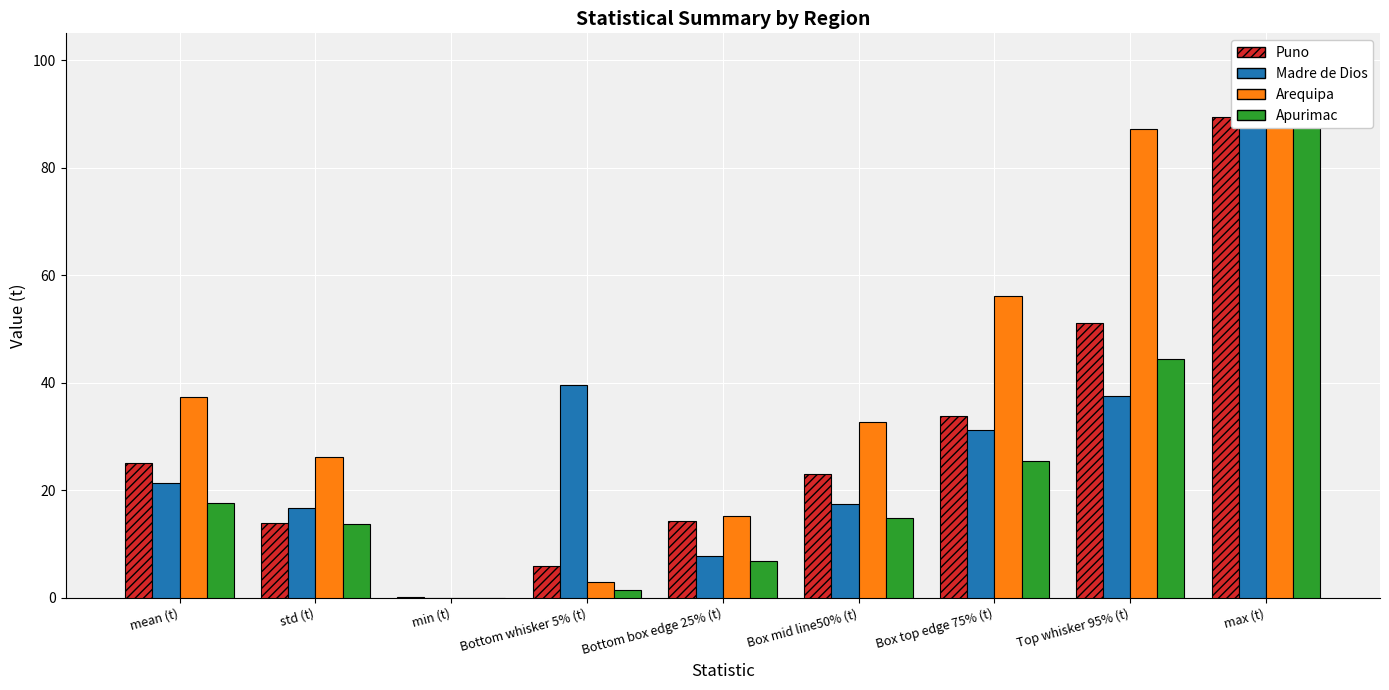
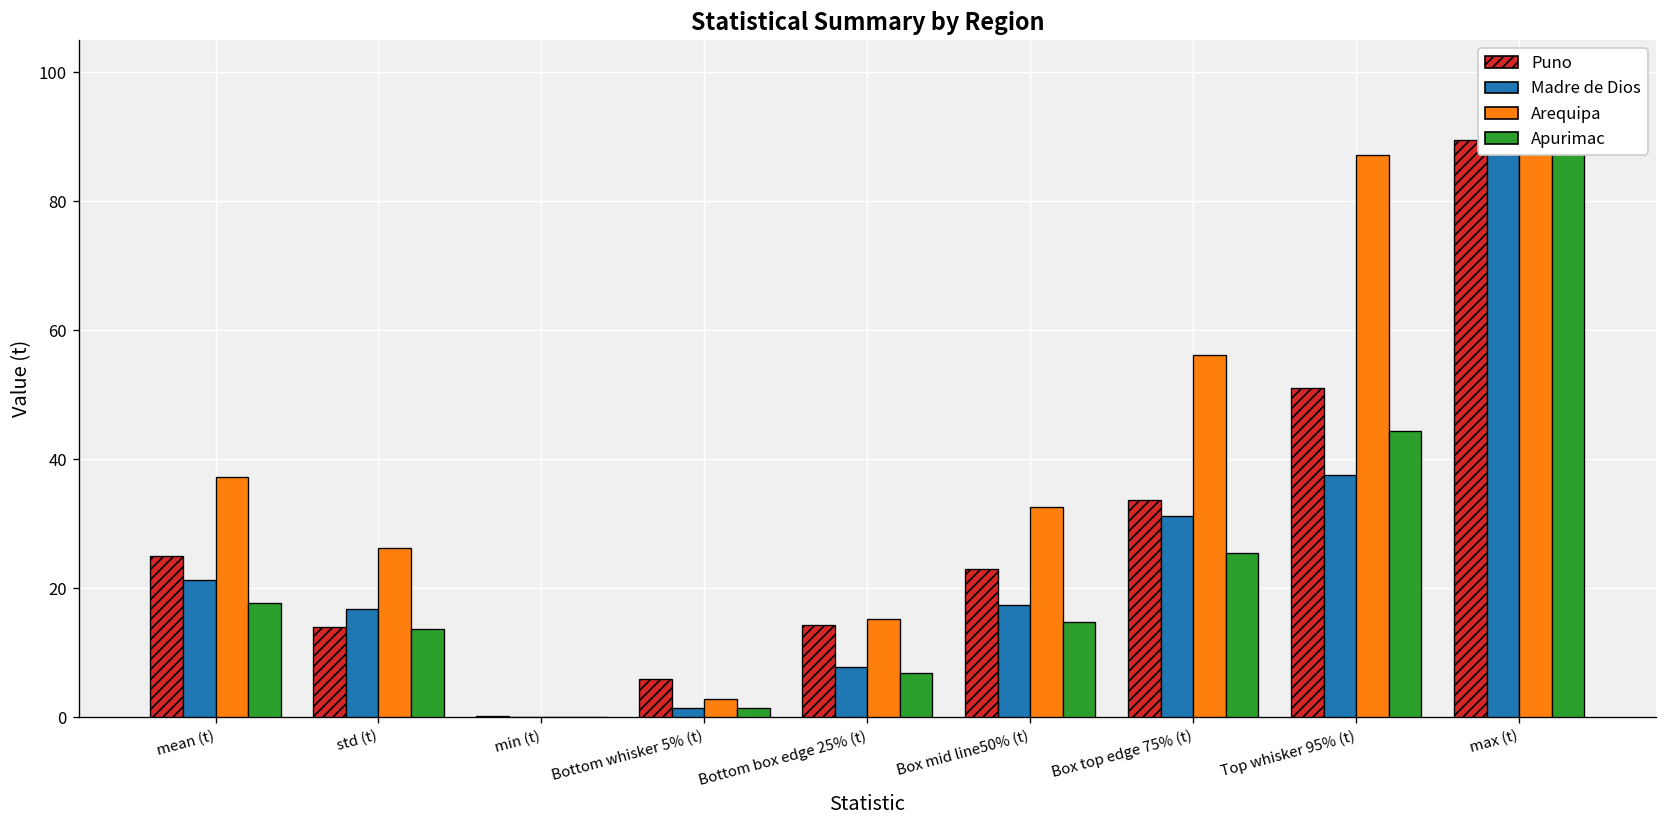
  {
    "Puno": {
      "mean (t)": 25,
      "std (t)": 14,
      "Bottom whisker 5% (t)": 6,
      "Bottom box edge 25% (t)": 14,
      "Box mid line50% (t)": 23,
      "Box top edge 75% (t)": 34,
      "Top whisker 95% (t)": 51,
      "max (t)": 89
    },
    "Madre de Dios": {
      "mean (t)": 21,
      "std (t)": 17,
-     "Bottom whisker 5% (t)": 40,
+     "Bottom whisker 5% (t)": 1,
      "Bottom box edge 25% (t)": 8,
      "Box mid line50% (t)": 17,
      "Box top edge 75% (t)": 31,
      "Top whisker 95% (t)": 38
    },
    "Arequipa": {
      "mean (t)": 37,
      "std (t)": 26,
      "Bottom whisker 5% (t)": 3,
      "Bottom box edge 25% (t)": 15,
      "Box mid line50% (t)": 33,
      "Box top edge 75% (t)": 56,
      "Top whisker 95% (t)": 87
    },
    "Apurimac": {
      "mean (t)": 18,
      "std (t)": 14,
      "Bottom whisker 5% (t)": 1,
      "Bottom box edge 25% (t)": 7,
      "Box mid line50% (t)": 15,
      "Box top edge 75% (t)": 25,
      "Top whisker 95% (t)": 44
    }
  }
